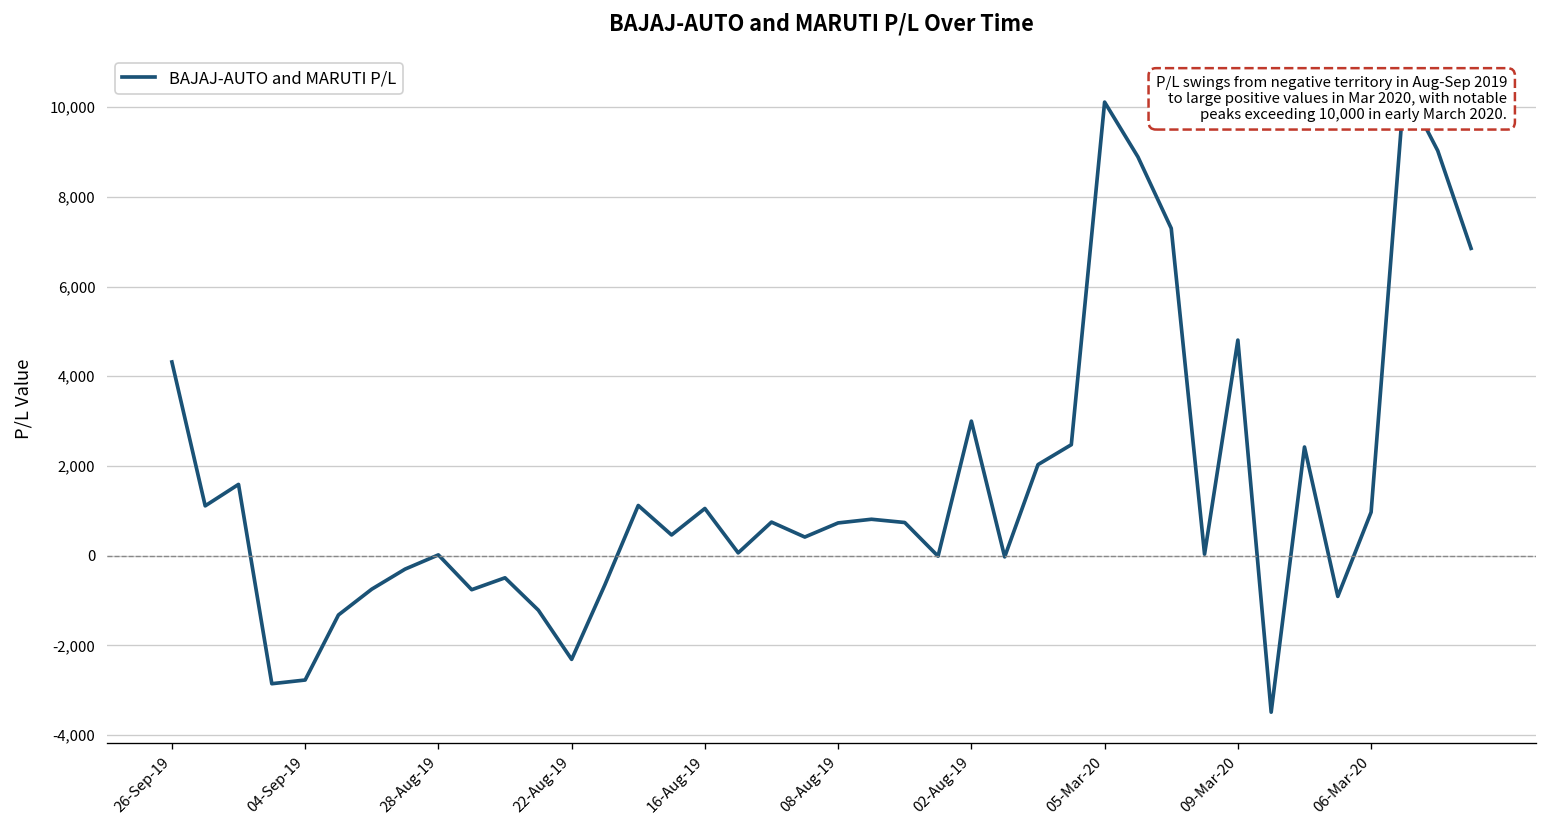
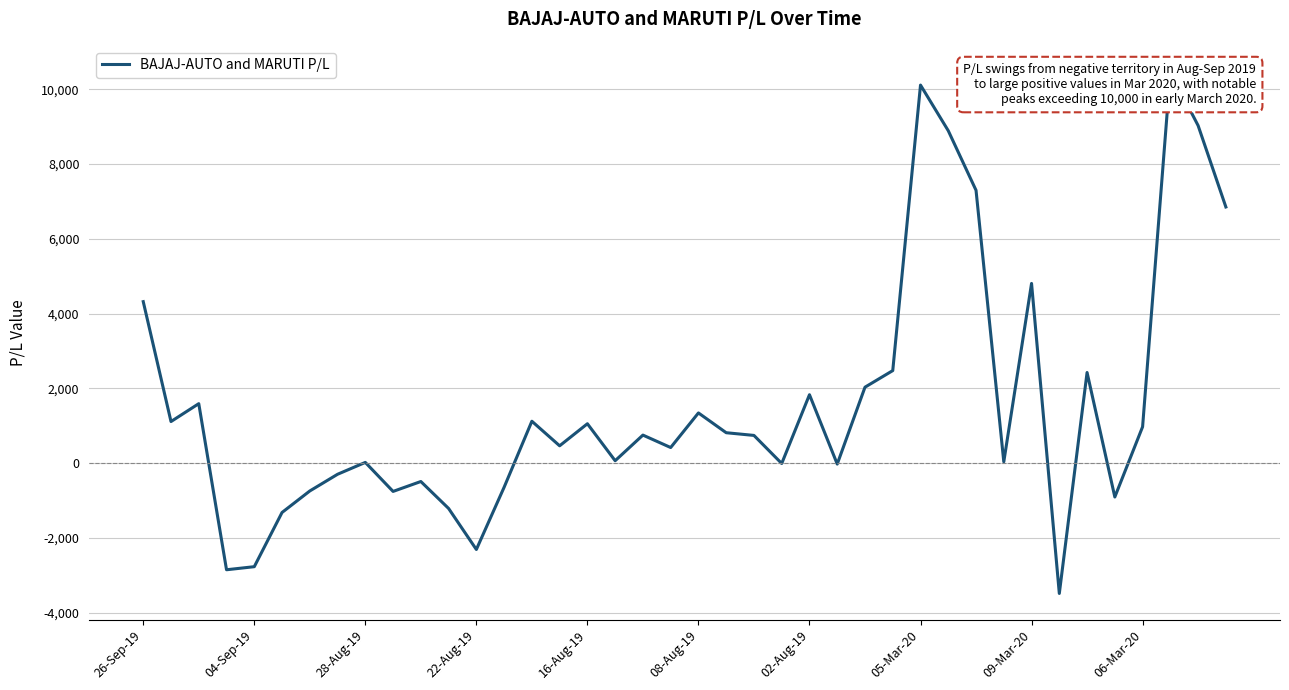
  {
    "26-Sep-19": "4,300",
    "04-Sep-19": "-2,800",
    "28-Aug-19": "0",
    "22-Aug-19": "-2,300",
    "16-Aug-19": "1,100",
-   "08-Aug-19": "700",
-   "02-Aug-19": "3,000"
+   "08-Aug-19": "1,300",
+   "02-Aug-19": "1,800"
  }
